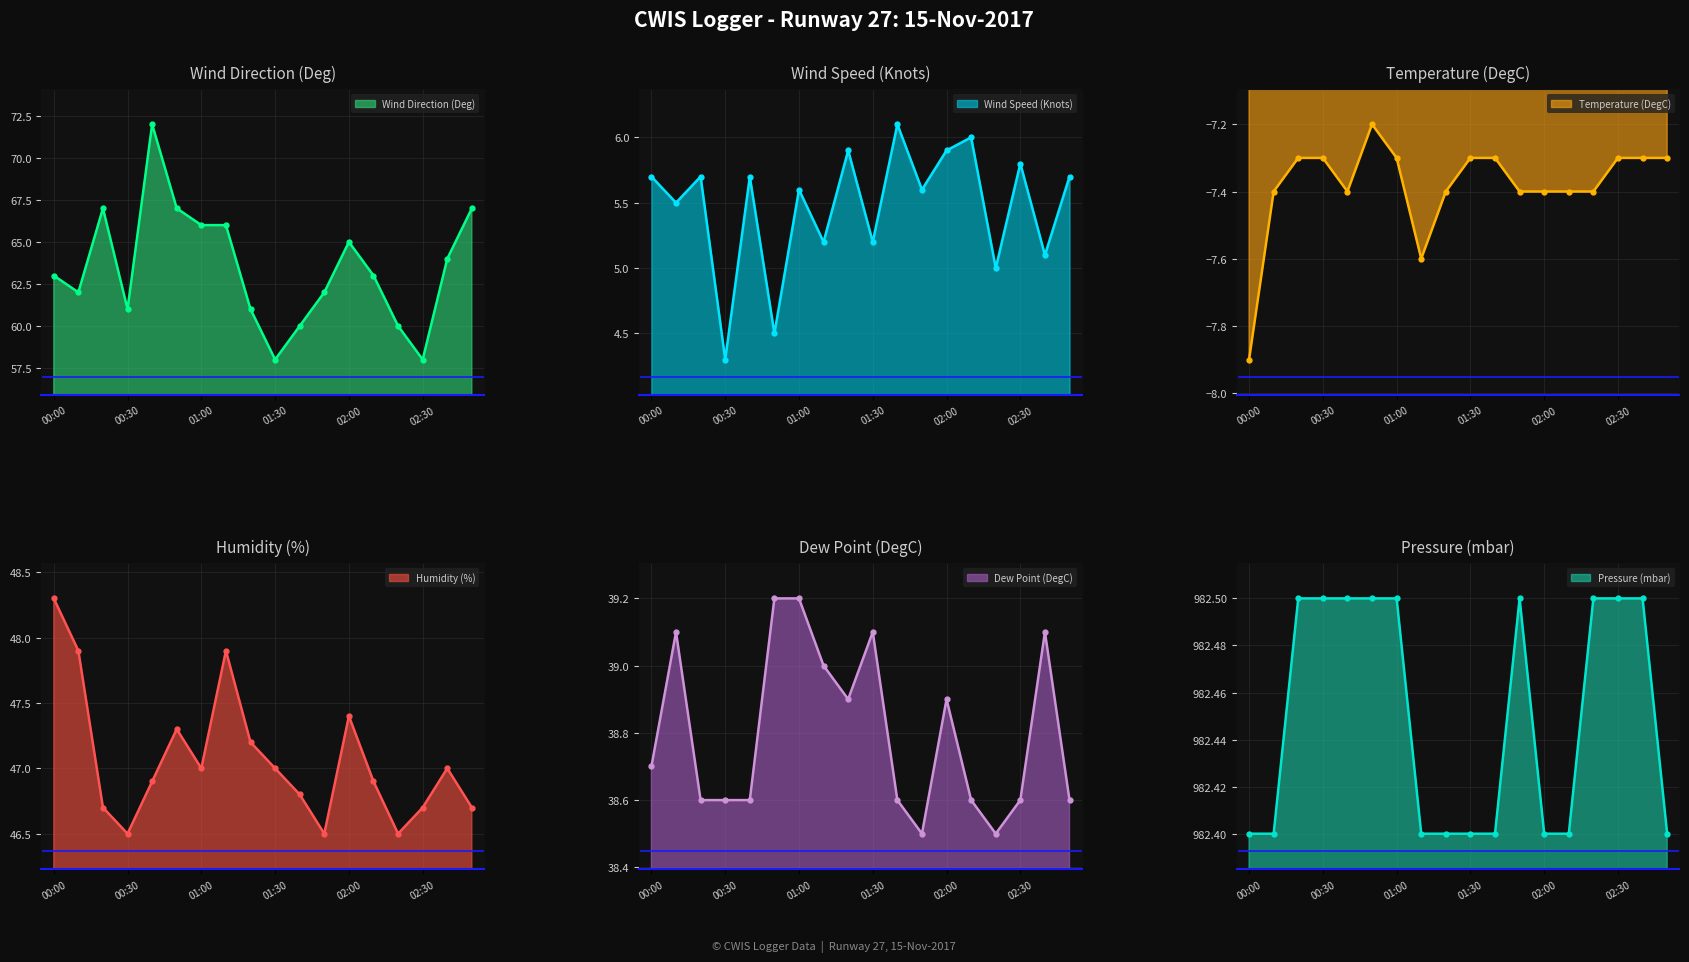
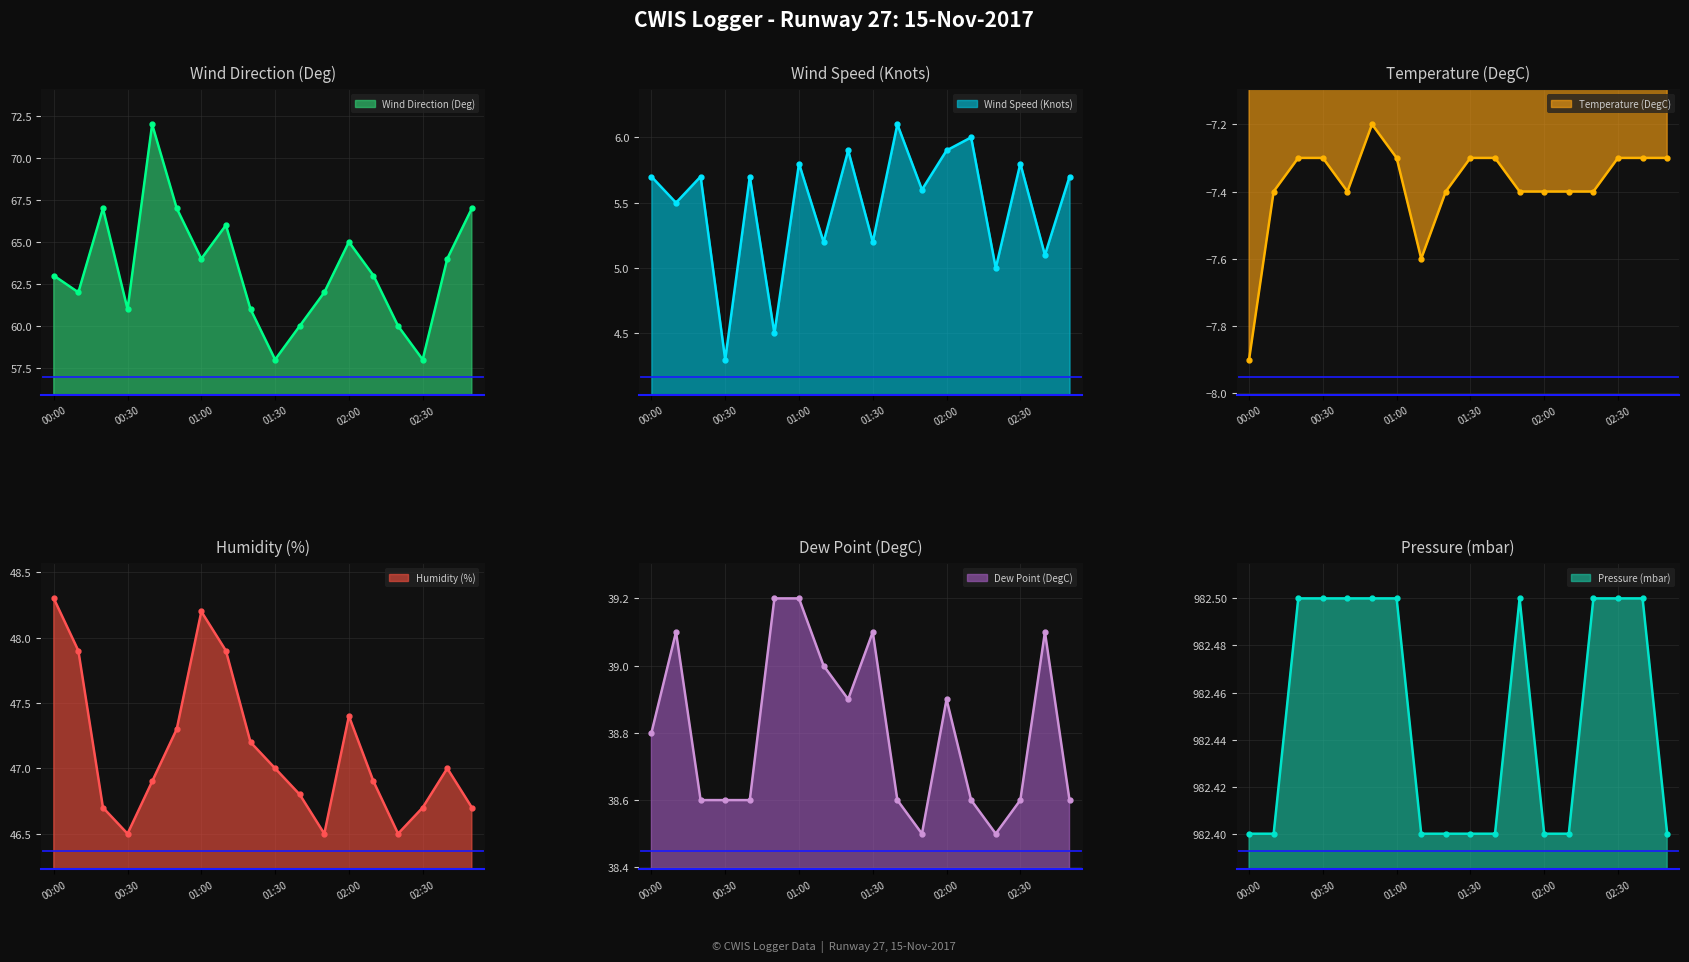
  {
    "Wind Direction (Deg)": {
      "00:00": 63,
      "00:30": 61,
-     "01:00": 66,
+     "01:00": 64,
      "01:30": 58,
      "02:00": 65,
      "02:30": 58
    },
    "Wind Speed (Knots)": {
      "00:00": 5.7,
      "00:30": 4.3,
-     "01:00": 5.6,
+     "01:00": 5.8,
      "01:30": 5.2,
      "02:00": 5.9,
      "02:30": 5.8
    },
    "Humidity (%)": {
      "00:00": 48.3,
      "00:30": 46.5,
-     "01:00": 47.0,
+     "01:00": 48.2,
      "01:30": 47.0,
      "02:00": 47.4,
      "02:30": 46.7
    },
    "Dew Point (DegC)": {
-     "00:00": 38.7,
+     "00:00": 38.8,
      "00:30": 38.6,
      "01:00": 39.2,
      "01:30": 39.1,
      "02:00": 38.9,
      "02:30": 38.6
    },
    "Pressure (mbar)": {
      "00:00": 982.400,
      "00:30": 982.500,
      "01:00": 982.500,
      "01:30": 982.400,
      "02:00": 982.400,
      "02:30": 982.500
    }
  }
